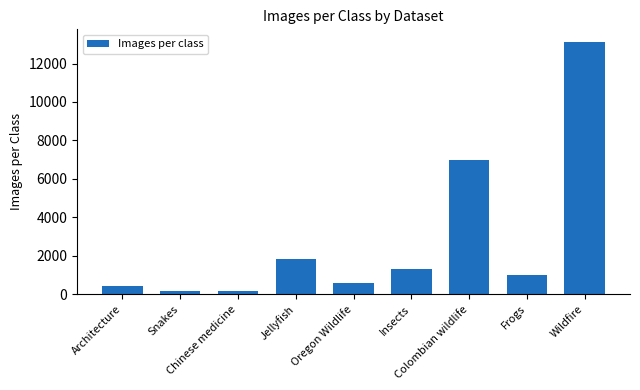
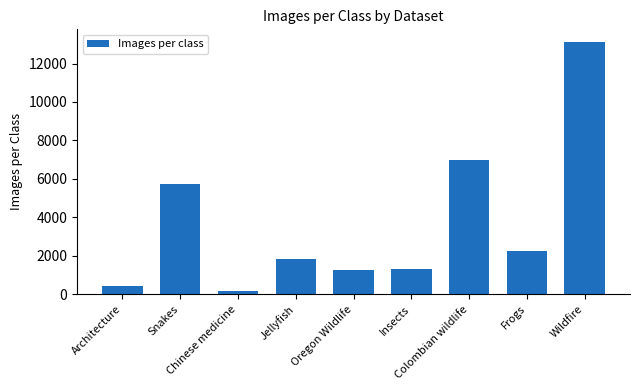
  {
    "Architecture": 400,
-   "Snakes": 200,
+   "Snakes": 5800,
    "Chinese medicine": 200,
    "Jellyfish": 1800,
-   "Oregon Wildlife": 600,
+   "Oregon Wildlife": 1300,
    "Insects": 1300,
    "Colombian wildlife": 7000,
-   "Frogs": 1000,
+   "Frogs": 2200,
    "Wildfire": 13100
  }
